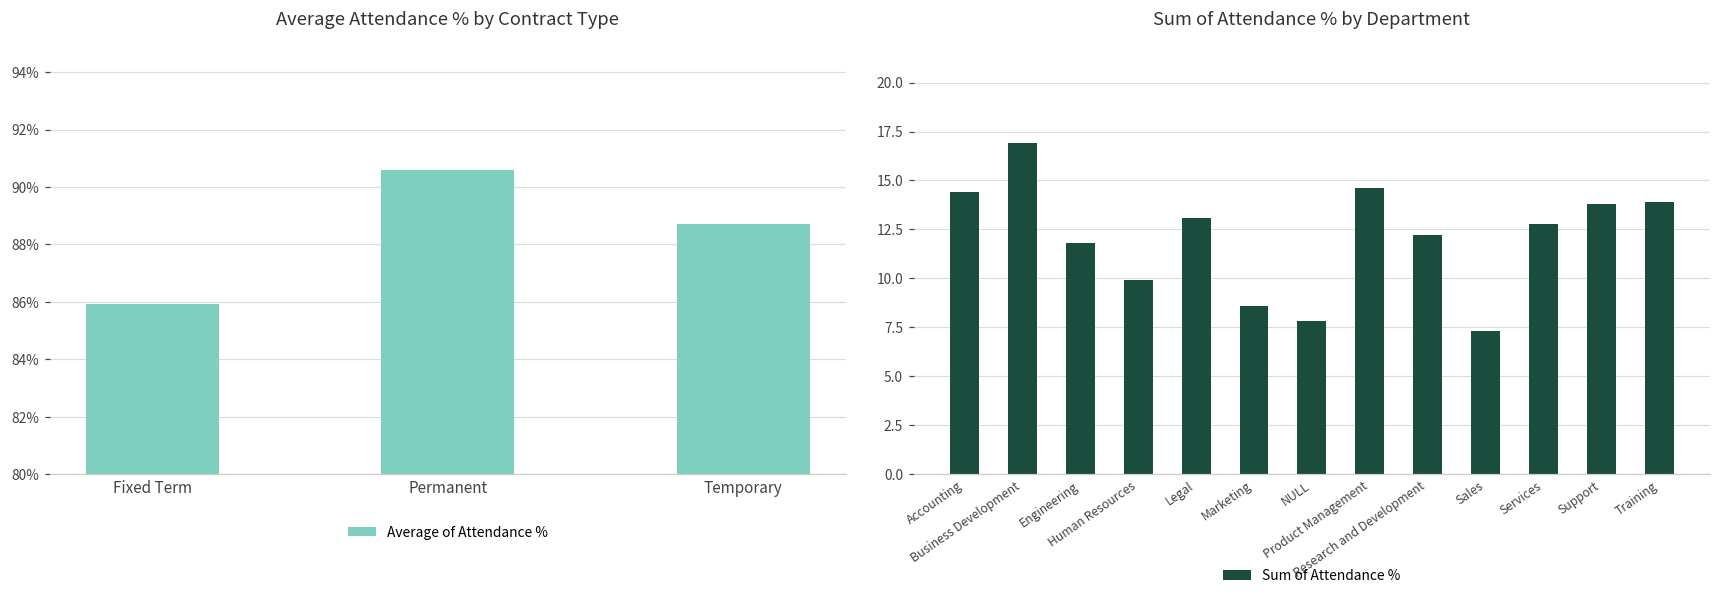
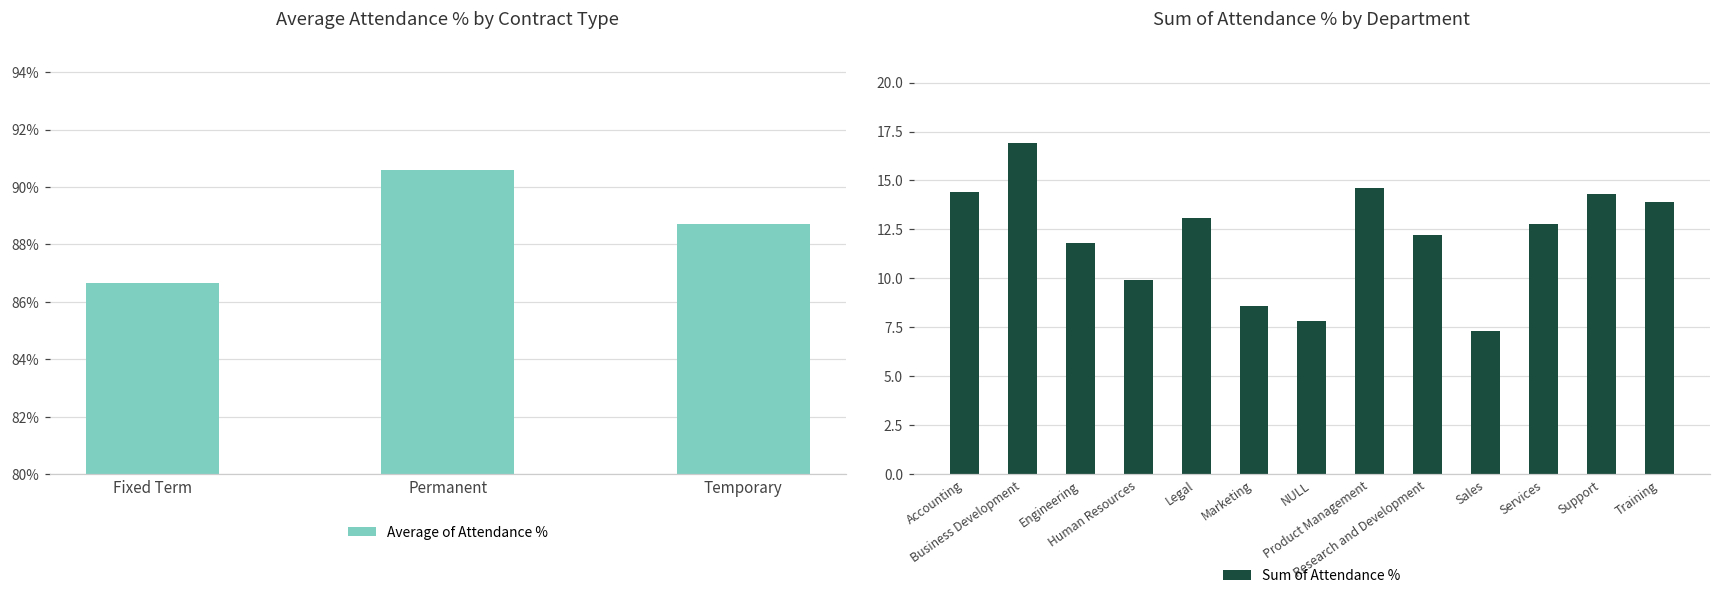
  {
    "Average Attendance % by Contract Type": {
-     "Fixed Term": "85.9%",
+     "Fixed Term": "86.7%",
      "Permanent": "90.6%",
      "Temporary": "88.7%"
    },
    "Sum of Attendance % by Department": {
      "Accounting": "14.4",
      "Business Development": "16.9",
      "Engineering": "11.8",
      "Human Resources": "9.9",
      "Legal": "13.1",
      "Marketing": "8.6",
      "NULL": "7.8",
      "Product Management": "14.6",
      "Research and Development": "12.2",
      "Sales": "7.3",
      "Services": "12.8",
-     "Support": "13.8",
+     "Support": "14.3",
      "Training": "13.9"
    }
  }
